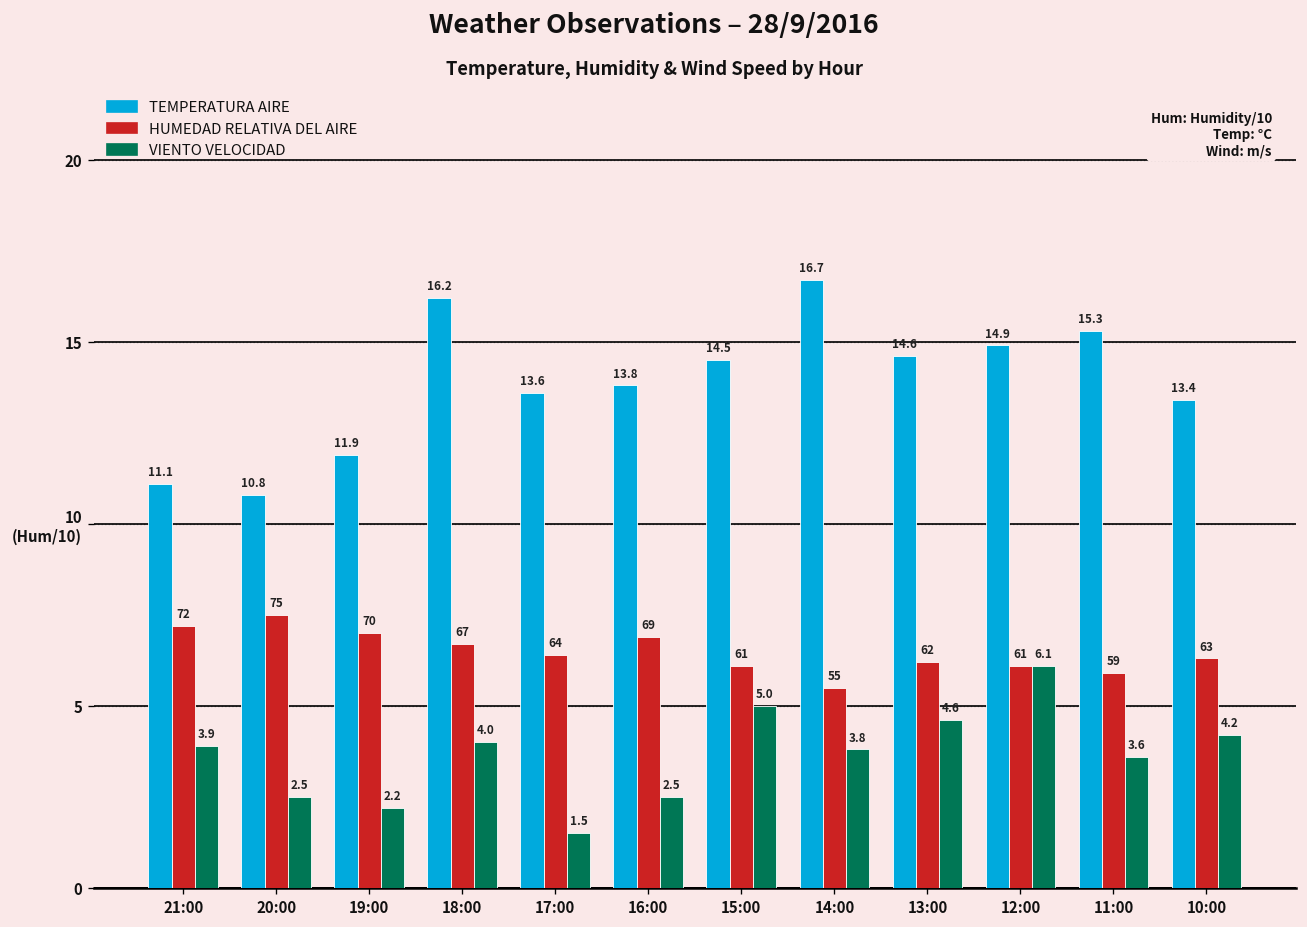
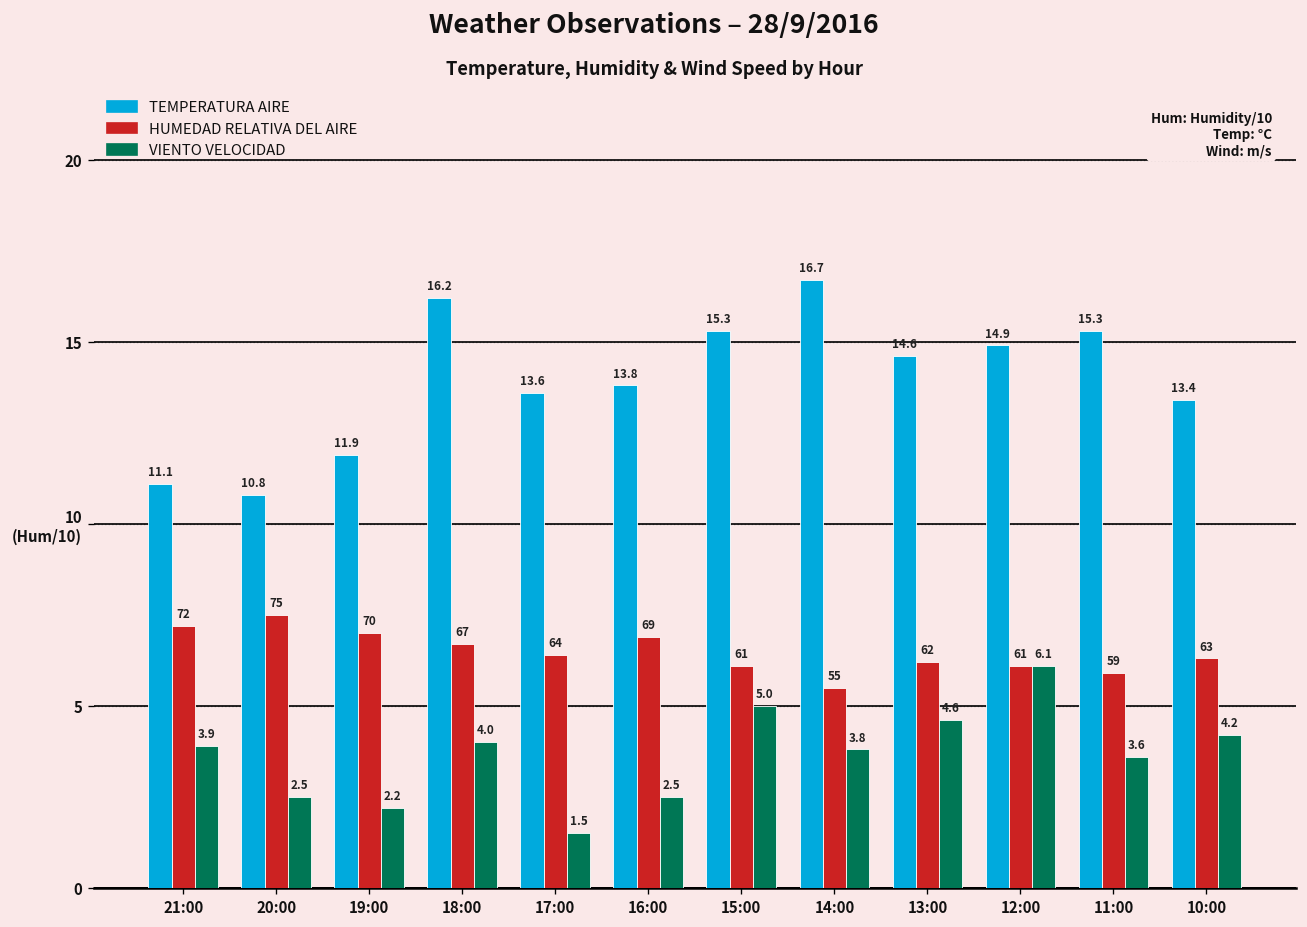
  {
    "TEMPERATURA AIRE": {
      "21:00": 11.1,
      "20:00": 10.8,
      "19:00": 11.9,
      "18:00": 16.2,
      "17:00": 13.6,
      "16:00": 13.8,
-     "15:00": 14.5,
+     "15:00": 15.3,
      "14:00": 16.7,
      "13:00": 14.6,
      "12:00": 14.9,
      "11:00": 15.3,
      "10:00": 13.4
    },
    "VIENTO VELOCIDAD": {
      "21:00": 3.9,
      "20:00": 2.5,
      "19:00": 2.2,
      "18:00": 4.0,
      "17:00": 1.5,
      "16:00": 2.5,
      "15:00": 5.0,
      "14:00": 3.8,
      "13:00": 4.6,
      "12:00": 6.1,
      "11:00": 3.6,
      "10:00": 4.2
    }
  }
